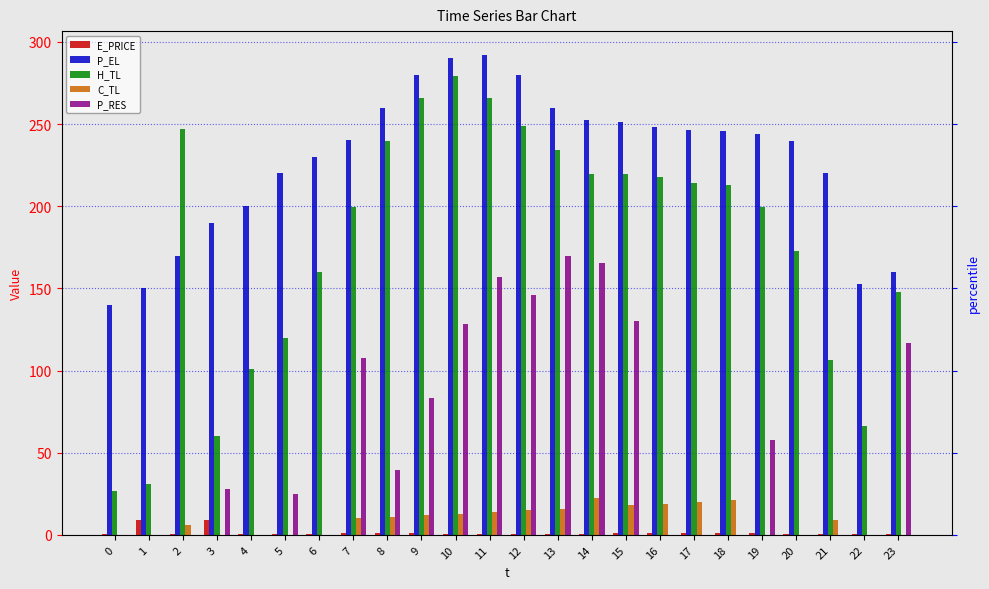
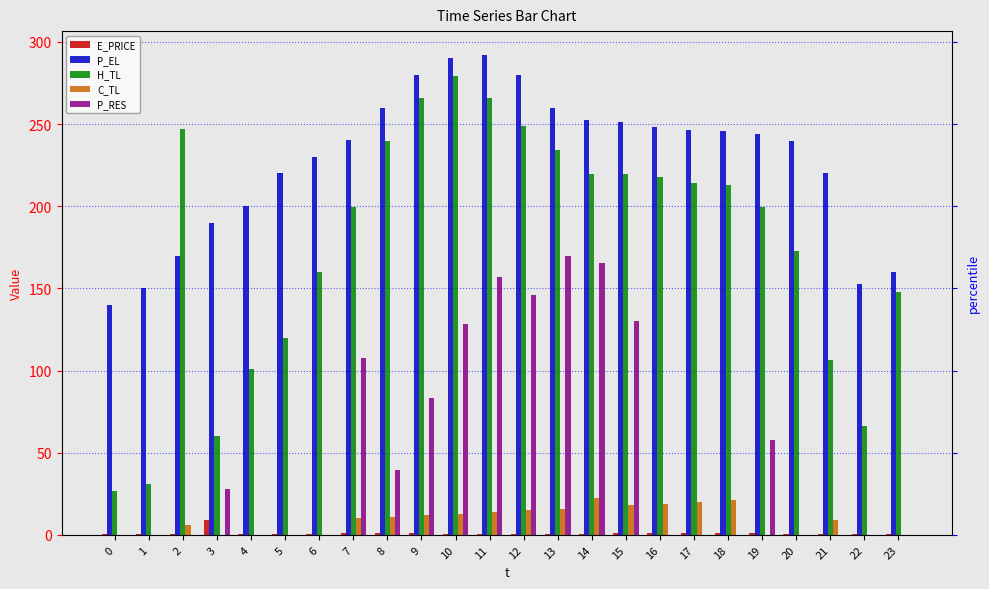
  {
    "E_PRICE": {
-     "1": 9,
+     "1": 1,
      "3": 9
    },
    "P_EL": {
      "0": 140,
      "1": 150,
      "2": 170,
      "3": 190,
      "4": 200,
      "5": 220,
      "6": 230,
      "7": 240,
      "8": 260,
      "9": 280,
      "10": 290,
      "11": 292,
      "12": 280,
      "13": 260,
      "14": 252,
      "15": 251,
      "16": 248,
      "17": 246,
      "18": 246,
      "19": 244,
      "20": 240,
      "21": 220,
      "22": 153,
      "23": 160
    },
    "H_TL": {
      "0": 27,
      "1": 31,
      "2": 247,
      "3": 60,
      "4": 101,
      "5": 120,
      "6": 160,
      "7": 200,
      "8": 239,
      "9": 266,
      "10": 279,
      "11": 266,
      "12": 249,
      "13": 234,
      "14": 219,
      "15": 219,
      "16": 218,
      "17": 214,
      "18": 213,
      "19": 200,
      "20": 173,
      "21": 106,
      "22": 66,
      "23": 148
    },
    "C_TL": {
      "0": 0,
      "1": 0,
      "2": 6,
      "3": 0,
      "4": 0,
      "5": 0,
      "6": 0,
      "7": 10,
      "8": 11,
      "9": 12,
      "10": 13,
      "11": 14,
      "12": 15,
      "13": 16,
      "14": 23,
      "15": 18,
      "16": 19,
      "17": 20,
      "18": 21,
      "19": 0,
      "20": 0,
      "21": 9,
      "22": 0,
      "23": 0
    },
    "P_RES": {
      "0": 0,
      "1": 0,
      "2": 0,
      "3": 28,
      "4": 0,
-     "5": 25,
+     "5": 0,
      "6": 0,
      "7": 107,
      "8": 40,
      "9": 83,
      "10": 128,
      "11": 157,
      "12": 146,
      "13": 170,
      "14": 166,
      "15": 130,
      "16": 0,
      "17": 0,
      "18": 0,
      "19": 58,
      "20": 0,
      "21": 0,
      "22": 0,
-     "23": 117
+     "23": 0
    }
  }
